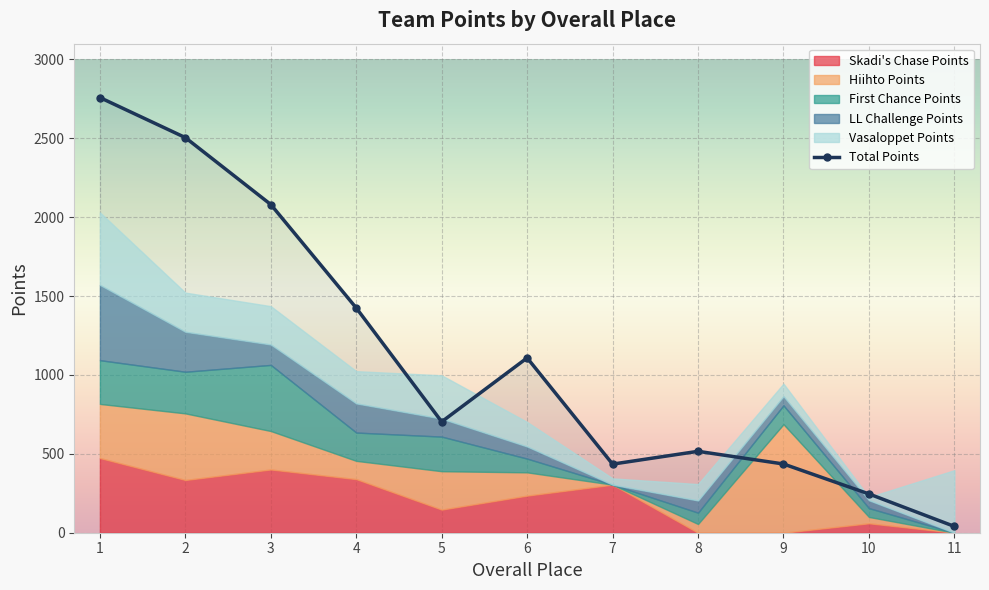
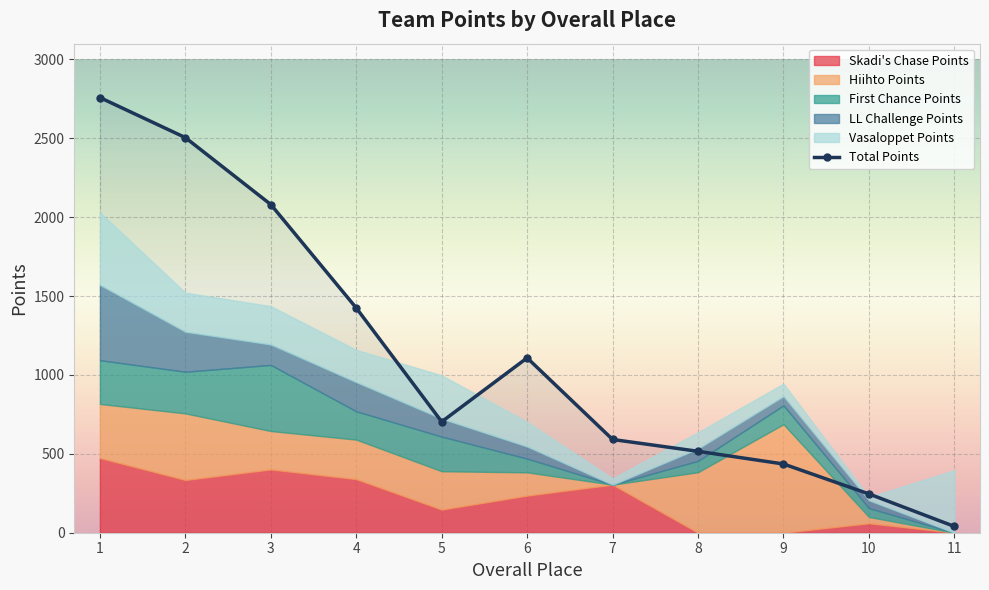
  {
    "Total Points": {
      "1": 2760,
      "2": 2500,
      "3": 2080,
      "4": 1420,
      "5": 700,
      "6": 1110,
-     "7": 430,
+     "7": 590,
      "8": 520,
      "9": 440,
      "10": 250,
      "11": 40
    },
    "Skadi's Chase Points": {
      "1": 470,
      "2": 330,
      "3": 400,
      "4": 340,
      "5": 150,
      "6": 240,
      "8": 0,
      "9": 0,
      "10": 60
    },
    "Hiihto Points": {
      "1": 340,
      "2": 420,
      "3": 240,
-     "4": 120,
+     "4": 250,
      "5": 240,
      "6": 150,
-     "8": 60,
+     "8": 380,
      "9": 690,
      "10": 40
    },
    "Vasaloppet Points": {
      "1": 460,
      "2": 250,
      "3": 240,
      "4": 200,
      "5": 270,
      "6": 160,
      "7": 40,
      "8": 100,
      "9": 80,
      "10": 20,
      "11": 400
    }
  }
